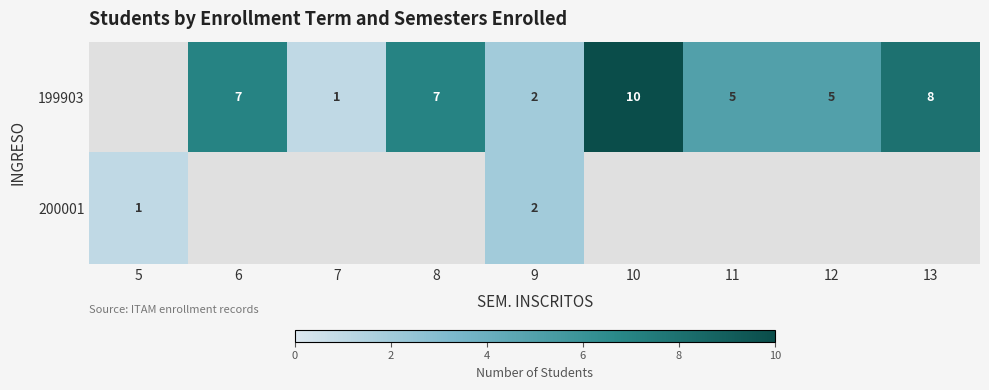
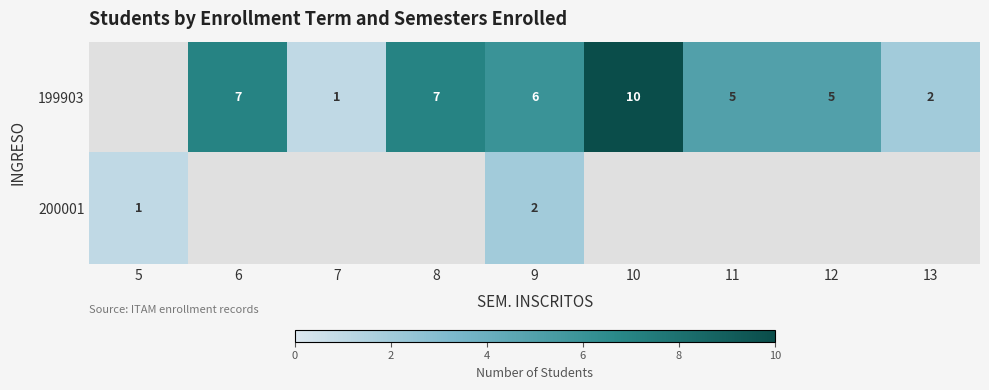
  {
    "199903": {
      "6": 7,
      "7": 1,
      "8": 7,
-     "9": 2,
+     "9": 6,
      "10": 10,
      "11": 5,
      "12": 5,
-     "13": 8
+     "13": 2
    },
    "200001": {
      "5": 1,
      "9": 2
    }
  }
